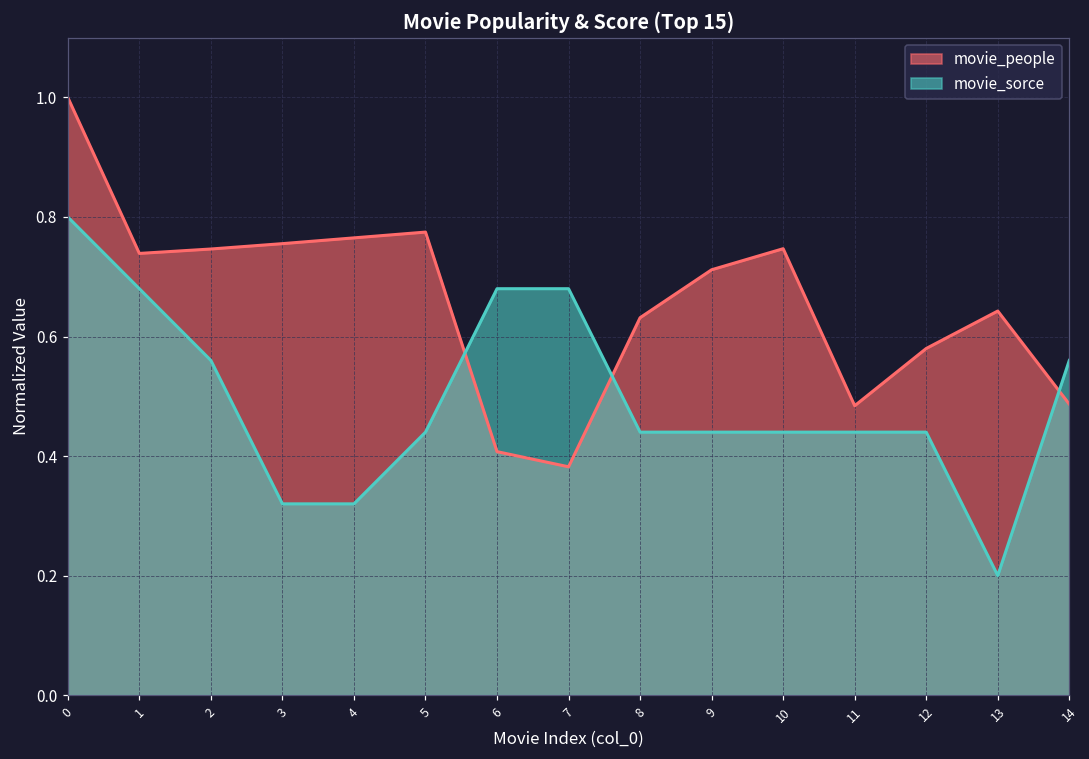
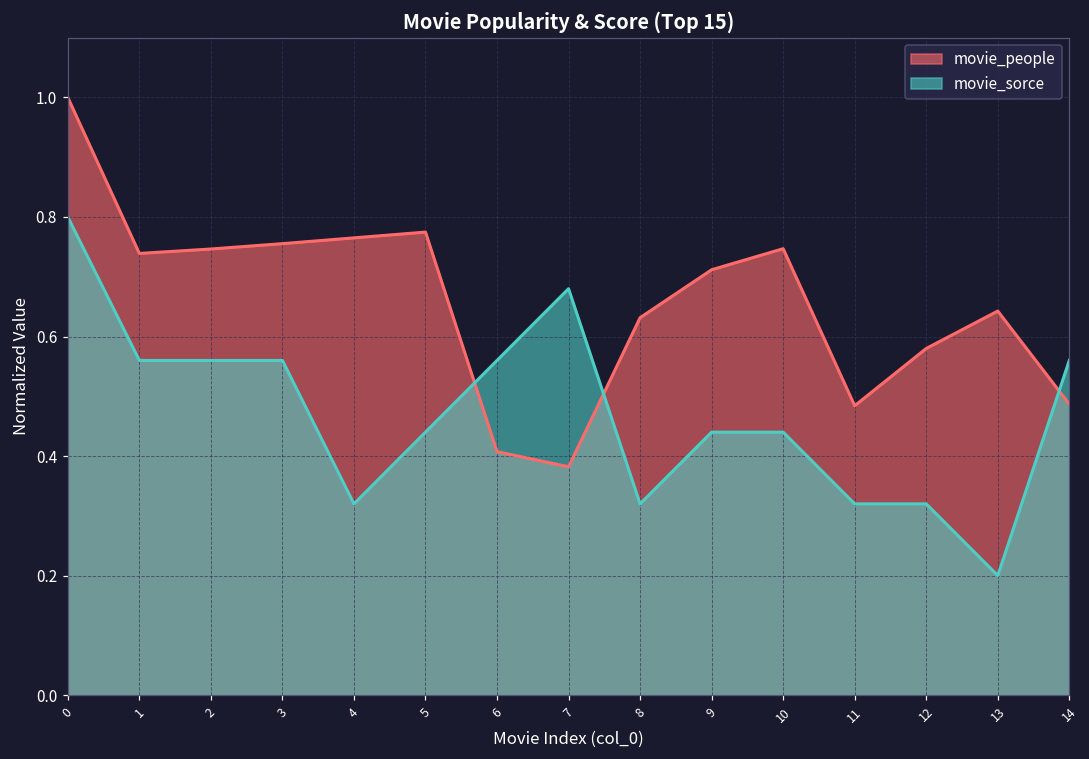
  {
    "movie_people": {
      "0": 1.00,
      "1": 0.74,
      "2": 0.75,
      "3": 0.76,
      "4": 0.77,
      "5": 0.77,
      "6": 0.41,
      "7": 0.38,
      "8": 0.63,
      "9": 0.71,
      "10": 0.75,
      "11": 0.48,
      "12": 0.58,
      "13": 0.64,
      "14": 0.49
    },
    "movie_sorce": {
      "0": 0.80,
-     "1": 0.68,
+     "1": 0.56,
      "2": 0.56,
-     "3": 0.32,
+     "3": 0.56,
      "4": 0.32,
      "5": 0.44,
-     "6": 0.68,
+     "6": 0.56,
      "7": 0.68,
-     "8": 0.44,
+     "8": 0.32,
      "9": 0.44,
      "10": 0.44,
-     "11": 0.44,
-     "12": 0.44,
+     "11": 0.32,
+     "12": 0.32,
      "13": 0.20,
      "14": 0.56
    }
  }
